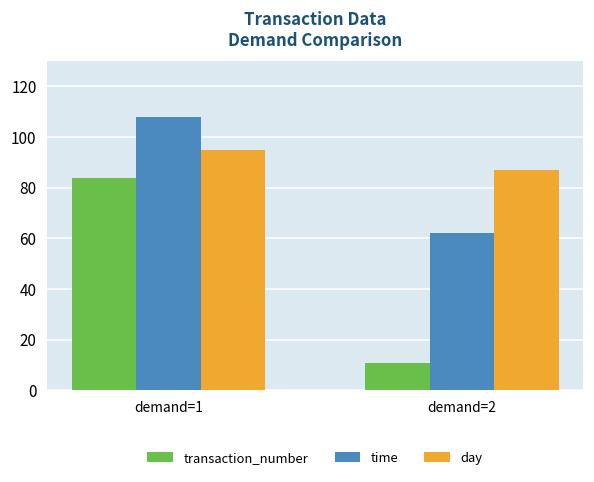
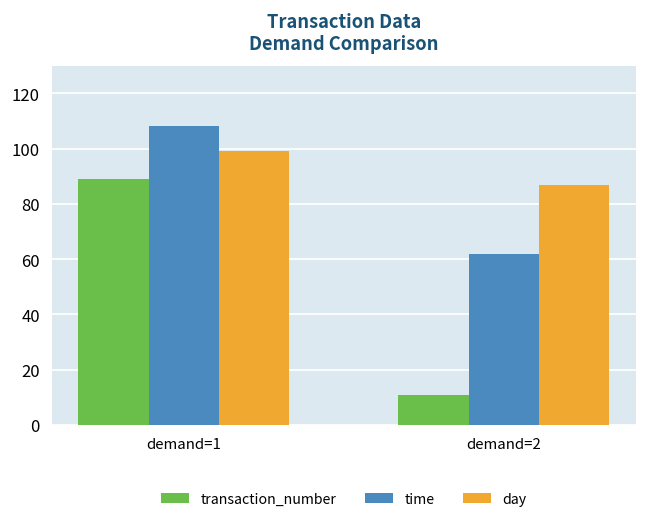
  {
    "transaction_number": {
-     "demand=1": 84,
+     "demand=1": 89,
      "demand=2": 11
    },
    "time": {
      "demand=1": 108,
      "demand=2": 62
    },
    "day": {
-     "demand=1": 95,
+     "demand=1": 99,
      "demand=2": 87
    }
  }
